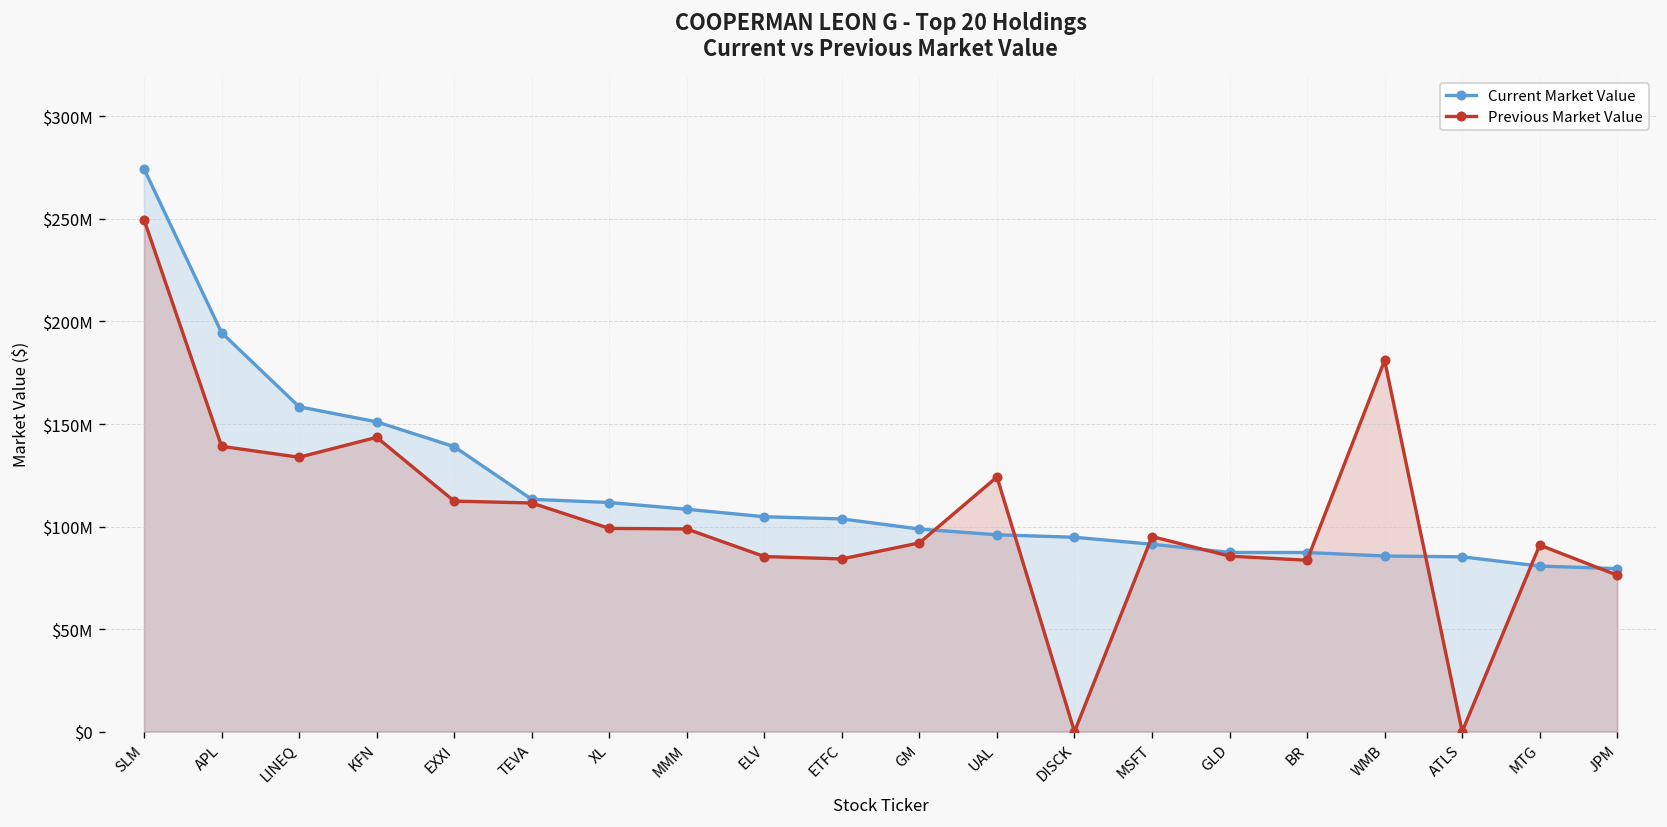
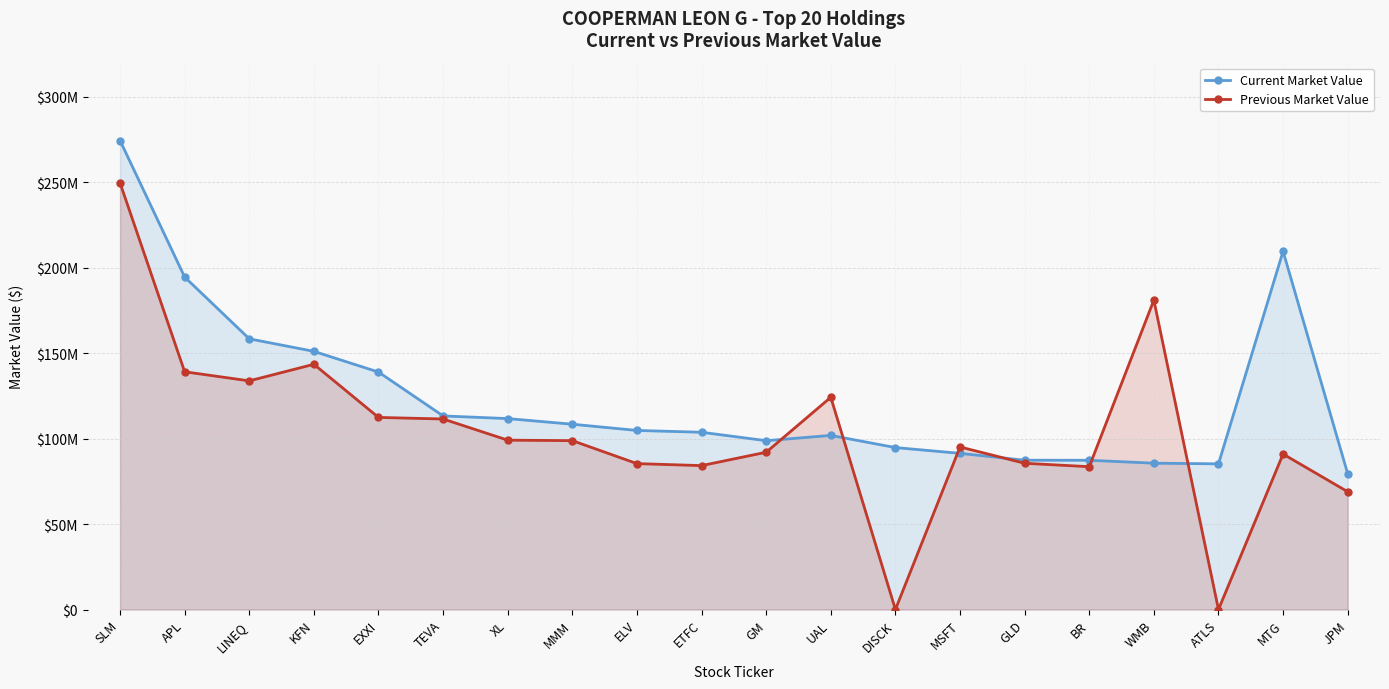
  {
    "Current Market Value": {
      "SLM": "$274000000",
      "APL": "$195000000",
      "LINEQ": "$158000000",
      "KFN": "$151000000",
      "EXXI": "$139000000",
      "TEVA": "$113000000",
      "XL": "$112000000",
      "MMM": "$108000000",
      "ELV": "$105000000",
      "ETFC": "$104000000",
      "GM": "$99000000",
-     "UAL": "$96000000",
+     "UAL": "$102000000",
      "DISCK": "$95000000",
      "MSFT": "$91000000",
      "GLD": "$87000000",
      "BR": "$87000000",
      "WMB": "$86000000",
      "ATLS": "$85000000",
-     "MTG": "$81000000",
+     "MTG": "$210000000",
      "JPM": "$79000000"
    },
    "Previous Market Value": {
      "SLM": "$250000000",
      "APL": "$139000000",
      "LINEQ": "$134000000",
      "KFN": "$144000000",
      "EXXI": "$112000000",
      "TEVA": "$111000000",
      "XL": "$99000000",
      "MMM": "$99000000",
      "ELV": "$85000000",
      "ETFC": "$84000000",
      "GM": "$92000000",
      "UAL": "$124000000",
      "DISCK": "$0",
      "MSFT": "$95000000",
      "GLD": "$86000000",
      "BR": "$84000000",
      "WMB": "$181000000",
      "ATLS": "$0",
      "MTG": "$91000000",
-     "JPM": "$76000000"
+     "JPM": "$69000000"
    }
  }
